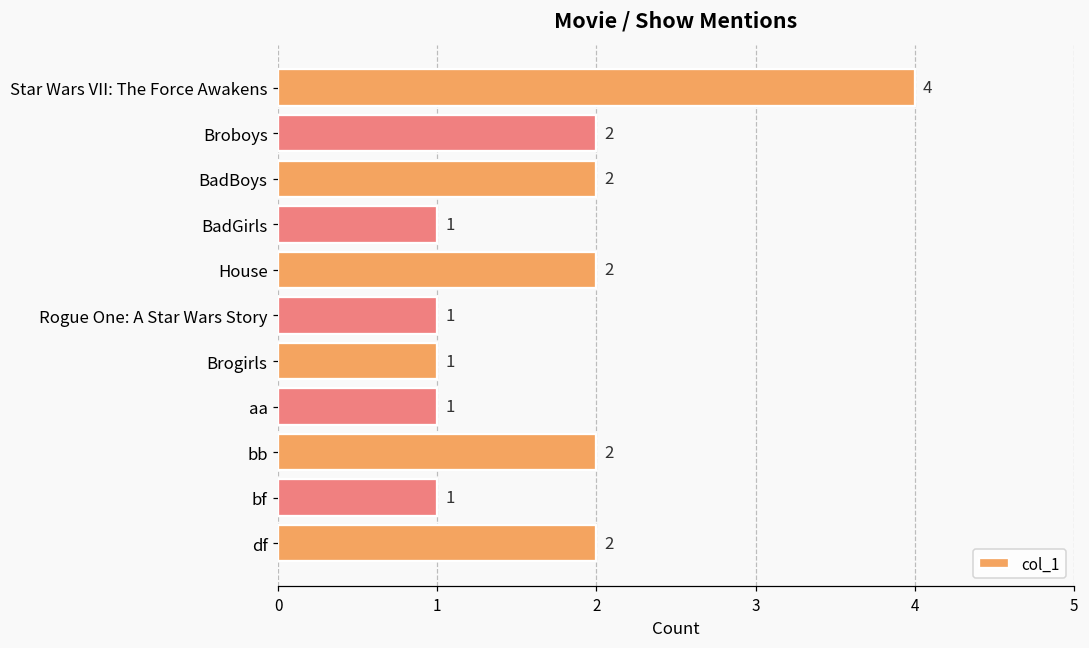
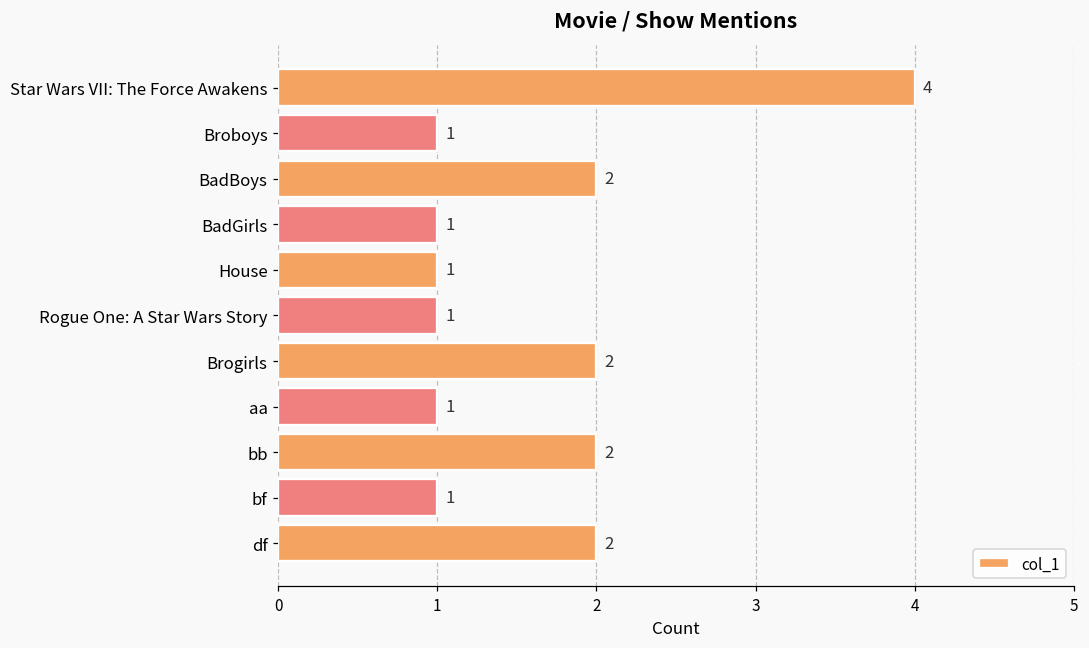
  {
    "Star Wars VII: The Force Awakens": 4,
-   "Broboys": 2,
+   "Broboys": 1,
    "BadBoys": 2,
    "BadGirls": 1,
-   "House": 2,
+   "House": 1,
    "Rogue One: A Star Wars Story": 1,
-   "Brogirls": 1,
+   "Brogirls": 2,
    "aa": 1,
    "bb": 2,
    "bf": 1,
    "df": 2
  }
